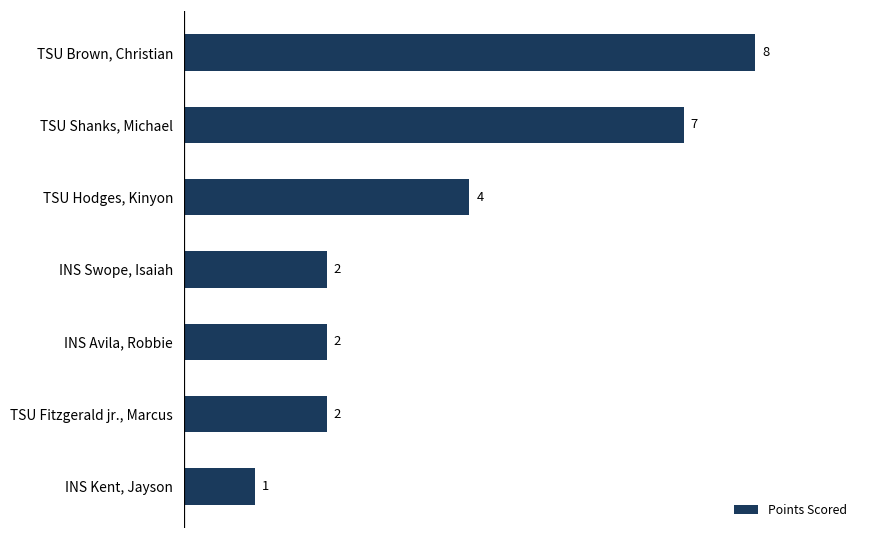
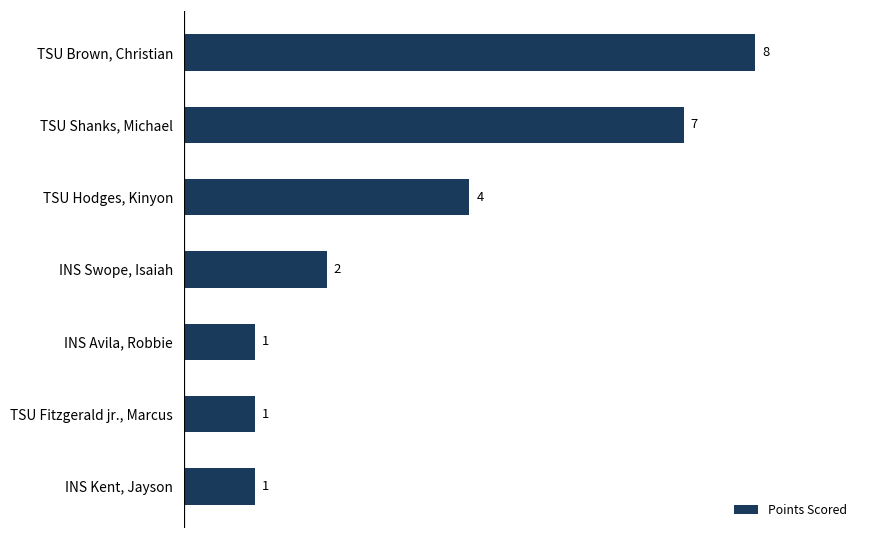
  {
    "TSU Brown, Christian": 8,
    "TSU Shanks, Michael": 7,
    "TSU Hodges, Kinyon": 4,
    "INS Swope, Isaiah": 2,
-   "INS Avila, Robbie": 2,
-   "TSU Fitzgerald jr., Marcus": 2,
+   "INS Avila, Robbie": 1,
+   "TSU Fitzgerald jr., Marcus": 1,
    "INS Kent, Jayson": 1
  }
